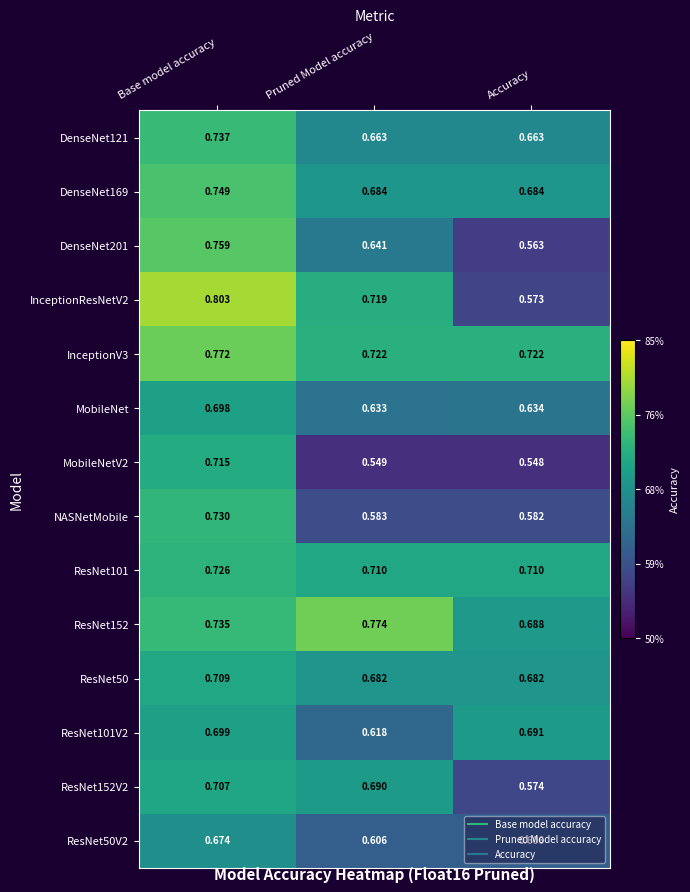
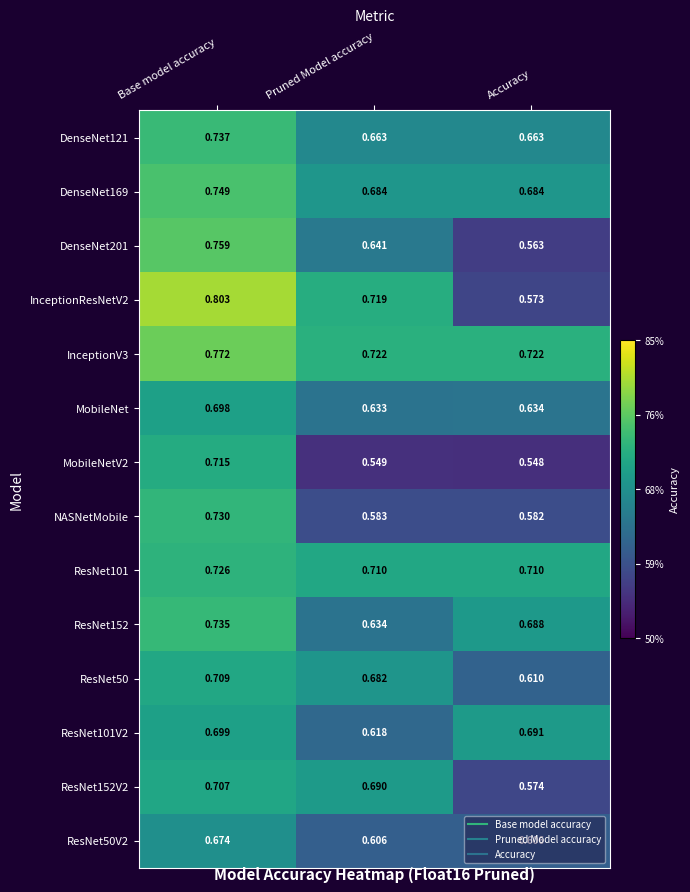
  {
    "DenseNet121": {
      "Base model accuracy": 0.737,
      "Pruned Model accuracy": 0.663,
      "Accuracy": 0.663
    },
    "DenseNet169": {
      "Base model accuracy": 0.749,
      "Pruned Model accuracy": 0.684,
      "Accuracy": 0.684
    },
    "DenseNet201": {
      "Base model accuracy": 0.759,
      "Pruned Model accuracy": 0.641,
      "Accuracy": 0.563
    },
    "InceptionResNetV2": {
      "Base model accuracy": 0.803,
      "Pruned Model accuracy": 0.719,
      "Accuracy": 0.573
    },
    "InceptionV3": {
      "Base model accuracy": 0.772,
      "Pruned Model accuracy": 0.722,
      "Accuracy": 0.722
    },
    "MobileNet": {
      "Base model accuracy": 0.698,
      "Pruned Model accuracy": 0.633,
      "Accuracy": 0.634
    },
    "MobileNetV2": {
      "Base model accuracy": 0.715,
      "Pruned Model accuracy": 0.549,
      "Accuracy": 0.548
    },
    "NASNetMobile": {
      "Base model accuracy": 0.730,
      "Pruned Model accuracy": 0.583,
      "Accuracy": 0.582
    },
    "ResNet101": {
      "Base model accuracy": 0.726,
      "Pruned Model accuracy": 0.710,
      "Accuracy": 0.710
    },
    "ResNet152": {
      "Base model accuracy": 0.735,
-     "Pruned Model accuracy": 0.774,
+     "Pruned Model accuracy": 0.634,
      "Accuracy": 0.688
    },
    "ResNet50": {
      "Base model accuracy": 0.709,
      "Pruned Model accuracy": 0.682,
-     "Accuracy": 0.682
+     "Accuracy": 0.610
    },
    "ResNet101V2": {
      "Base model accuracy": 0.699,
      "Pruned Model accuracy": 0.618,
      "Accuracy": 0.691
    },
    "ResNet152V2": {
      "Base model accuracy": 0.707,
      "Pruned Model accuracy": 0.690,
      "Accuracy": 0.574
    },
    "ResNet50V2": {
      "Base model accuracy": 0.674,
      "Pruned Model accuracy": 0.606
    }
  }
